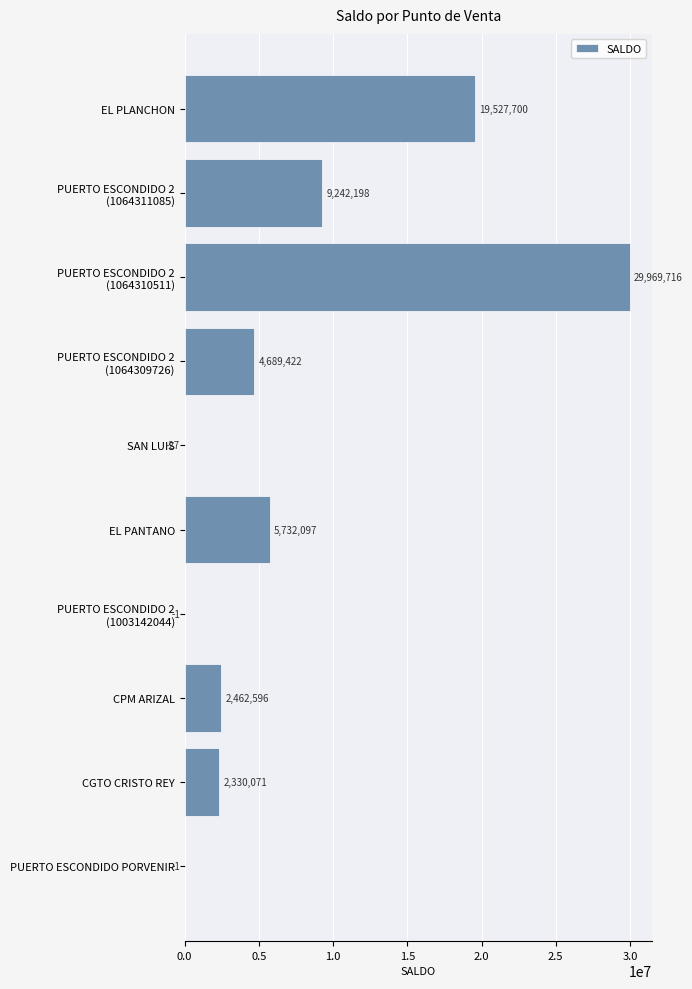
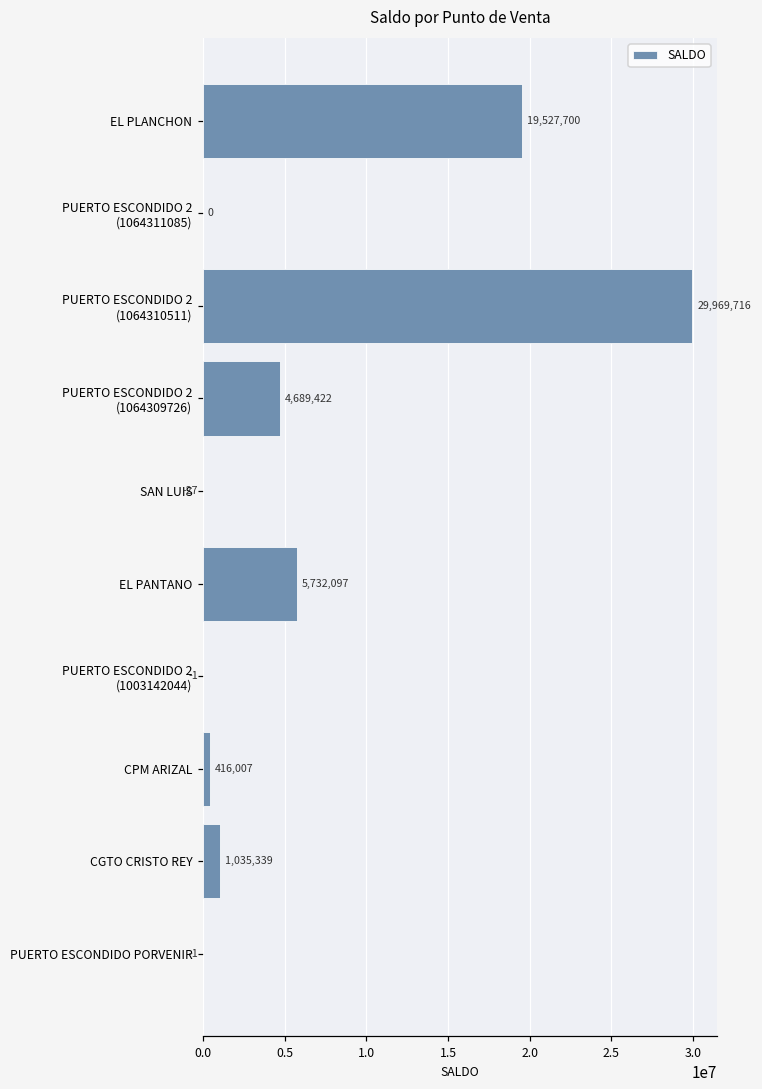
  {
    "EL PLANCHON": "19,527,700",
-   "PUERTO ESCONDIDO 2 (1064311085)": "9,242,198",
+   "PUERTO ESCONDIDO 2 (1064311085)": "0",
    "PUERTO ESCONDIDO 2 (1064310511)": "29,969,716",
    "PUERTO ESCONDIDO 2 (1064309726)": "4,689,422",
    "SAN LUIS": "-27",
    "EL PANTANO": "5,732,097",
    "PUERTO ESCONDIDO 2 (1003142044)": "-1",
-   "CPM ARIZAL": "2,462,596",
-   "CGTO CRISTO REY": "2,330,071",
+   "CPM ARIZAL": "416,007",
+   "CGTO CRISTO REY": "1,035,339",
    "PUERTO ESCONDIDO PORVENIR": "-1"
  }
